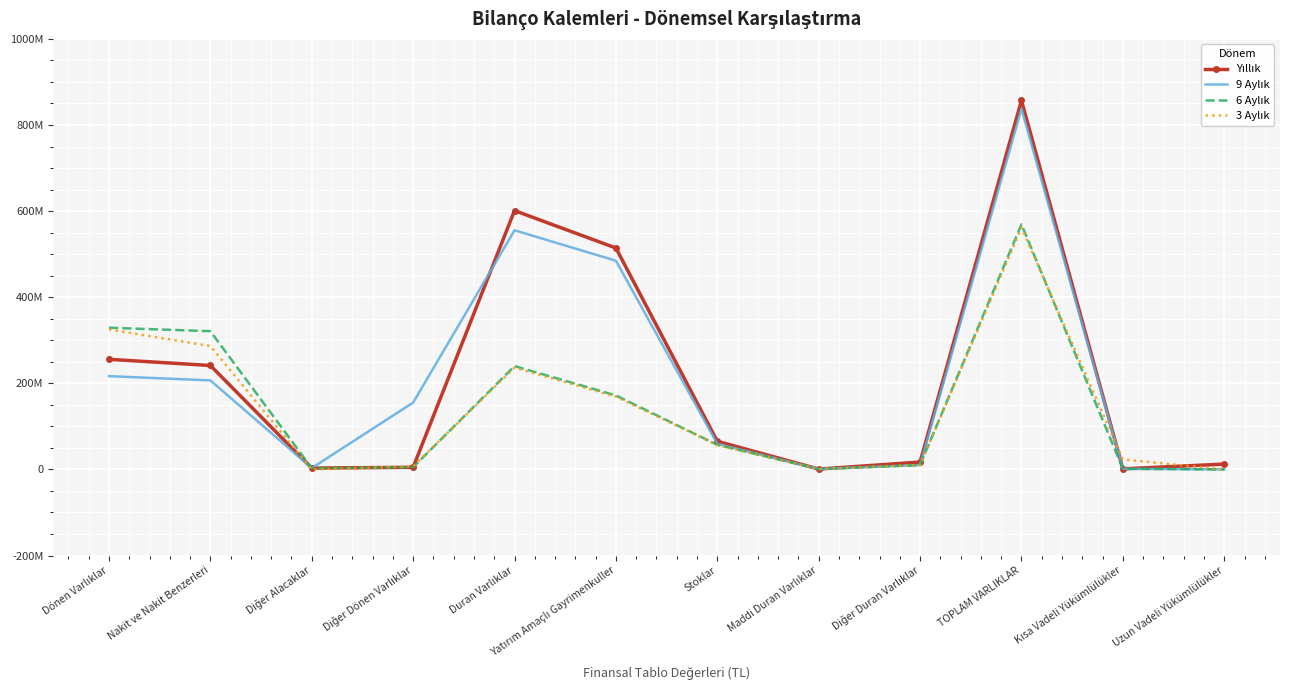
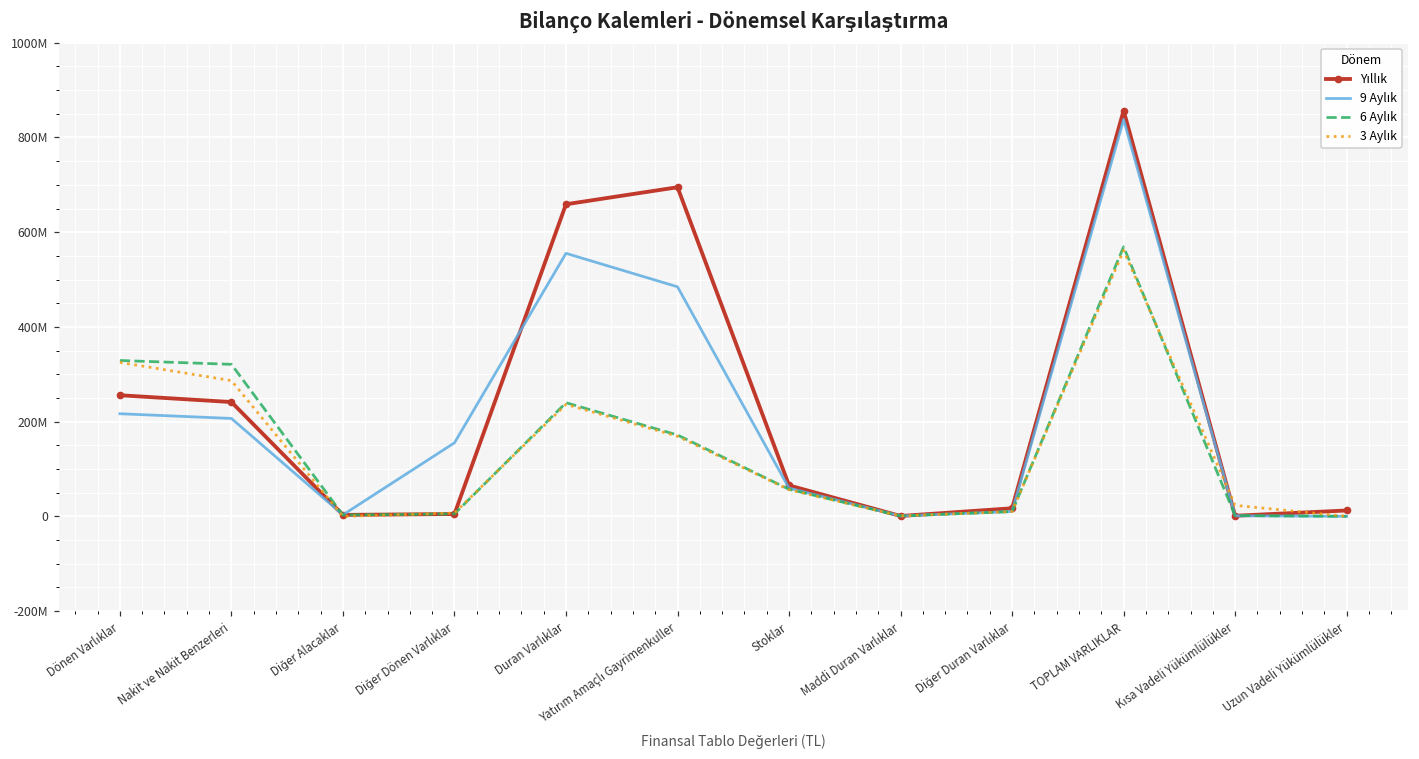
  {
    "Yıllık": {
      "Dönen Varlıklar": 260000000,
      "Nakit ve Nakit Benzerleri": 240000000,
-     "Duran Varlıklar": 600000000,
-     "Yatırım Amaçlı Gayrimenkuller": 510000000,
+     "Duran Varlıklar": 660000000,
+     "Yatırım Amaçlı Gayrimenkuller": 690000000,
      "Diğer Duran Varlıklar": 20000000,
      "TOPLAM VARLIKLAR": 860000000,
      "Uzun Vadeli Yükümlülükler": 10000000
    },
    "9 Aylık": {
      "Dönen Varlıklar": 220000000,
      "Nakit ve Nakit Benzerleri": 210000000,
      "Diğer Dönen Varlıklar": 160000000,
      "Duran Varlıklar": 560000000,
      "Yatırım Amaçlı Gayrimenkuller": 480000000,
      "TOPLAM VARLIKLAR": 840000000
    },
    "6 Aylık": {
      "Nakit ve Nakit Benzerleri": 320000000,
      "TOPLAM VARLIKLAR": 570000000
    },
    "3 Aylık": {
      "Nakit ve Nakit Benzerleri": 290000000,
      "TOPLAM VARLIKLAR": 560000000,
      "Kısa Vadeli Yükümlülükler": 20000000
    }
  }
